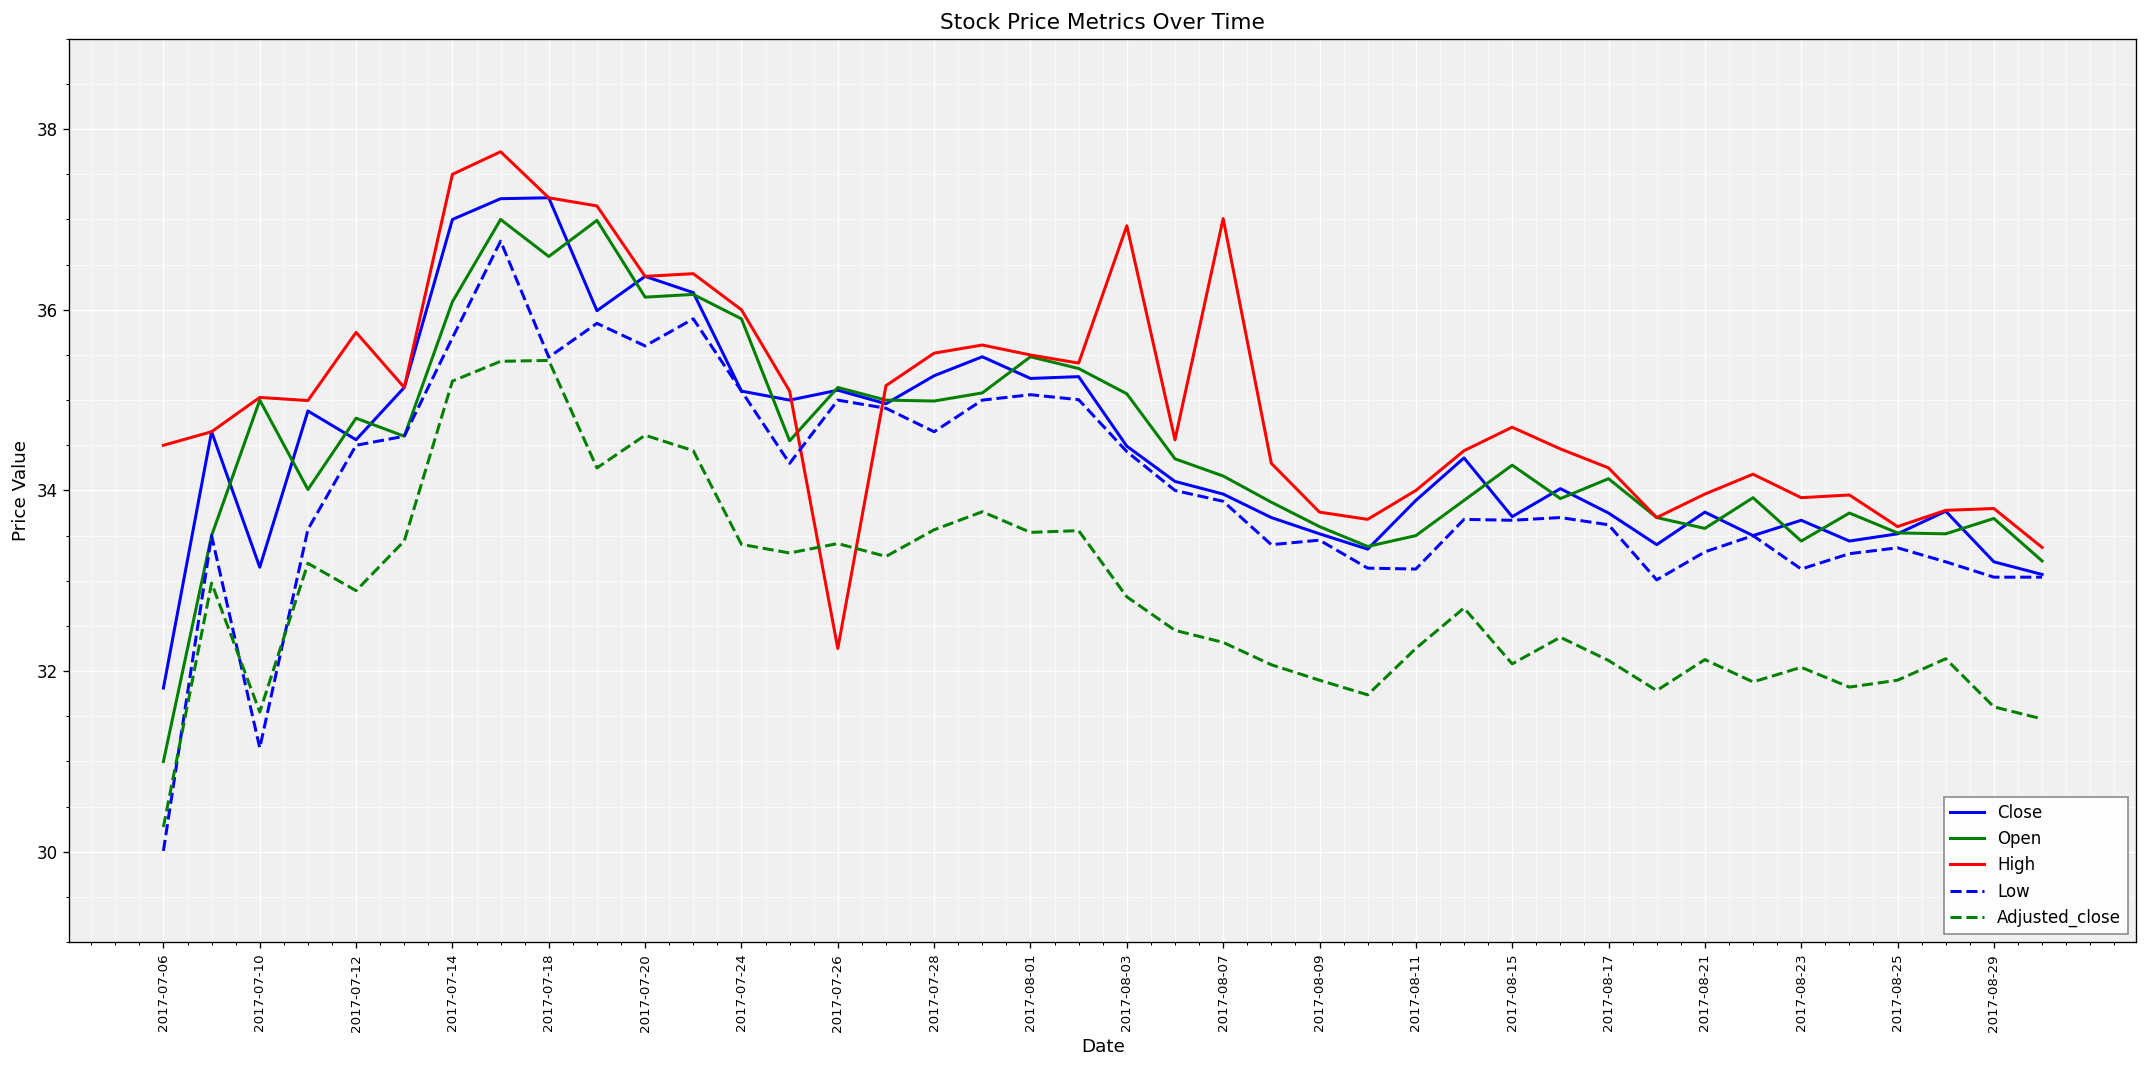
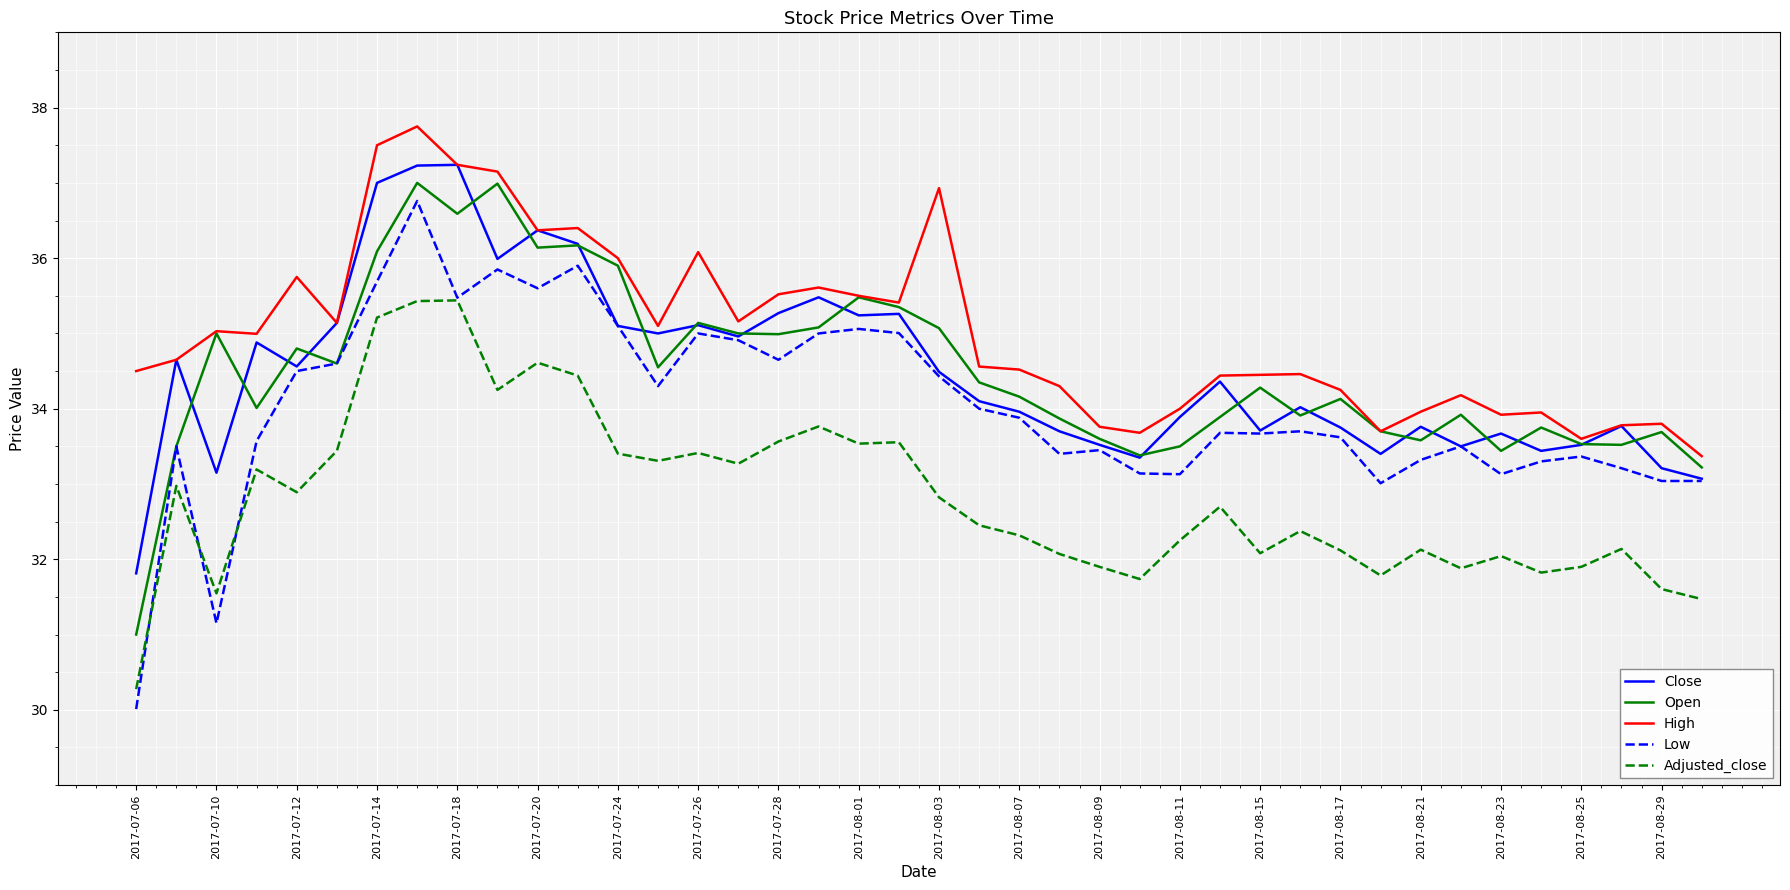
  {
    "High": {
      "2017-07-06": 34.5,
      "2017-07-12": 35.8,
      "2017-07-14": 37.5,
      "2017-07-24": 36.0,
-     "2017-07-26": 32.3,
+     "2017-07-26": 36.1,
      "2017-07-28": 35.5,
      "2017-08-03": 36.9,
-     "2017-08-07": 37.0,
+     "2017-08-07": 34.5,
      "2017-08-09": 33.8,
      "2017-08-11": 34.0,
-     "2017-08-15": 34.7,
+     "2017-08-15": 34.5,
      "2017-08-17": 34.3,
      "2017-08-21": 34.0,
      "2017-08-23": 33.9,
      "2017-08-25": 33.6,
      "2017-08-29": 33.8
    }
  }
